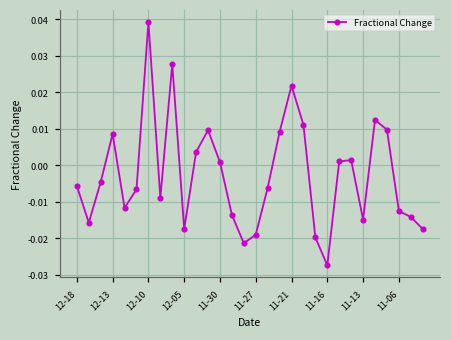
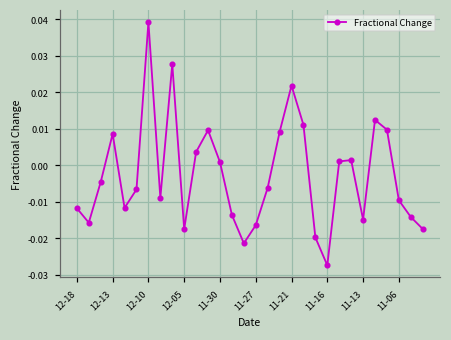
  {
-   "12-18": -0.006,
+   "12-18": -0.012,
    "12-13": 0.009,
    "12-10": 0.039,
    "12-05": -0.018,
    "11-30": 0.001,
-   "11-27": -0.019,
+   "11-27": -0.016,
    "11-21": 0.022,
    "11-16": -0.027,
    "11-13": -0.015,
-   "11-06": -0.013
+   "11-06": -0.010
  }
